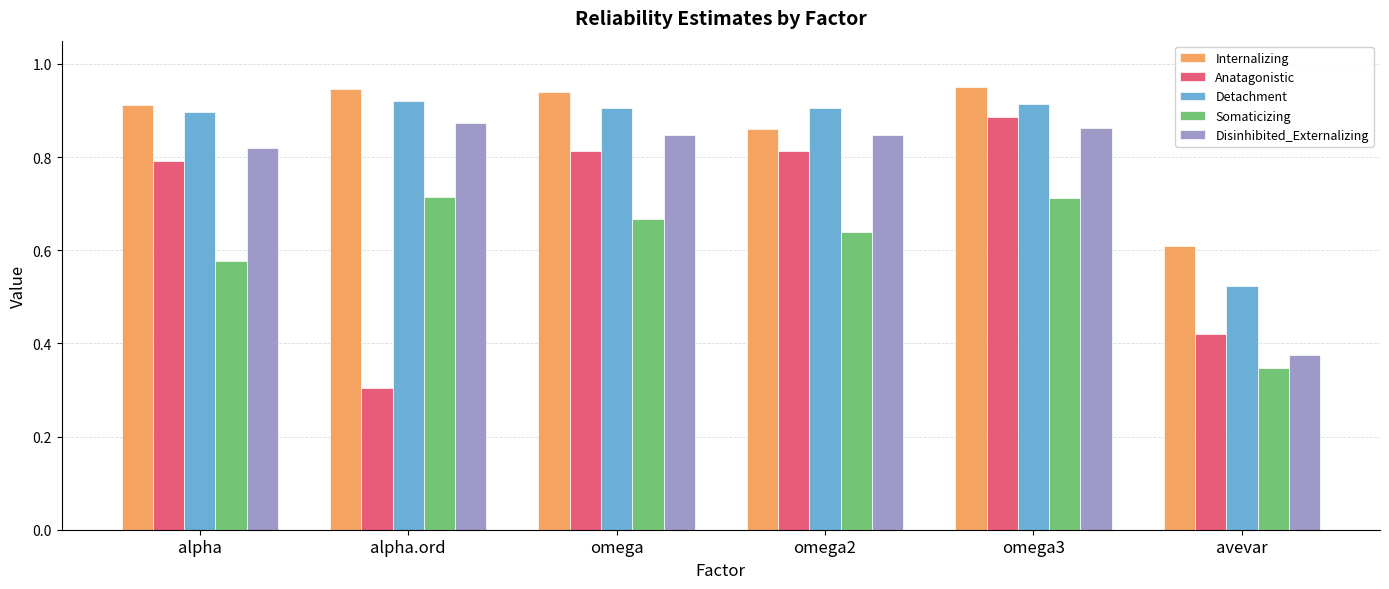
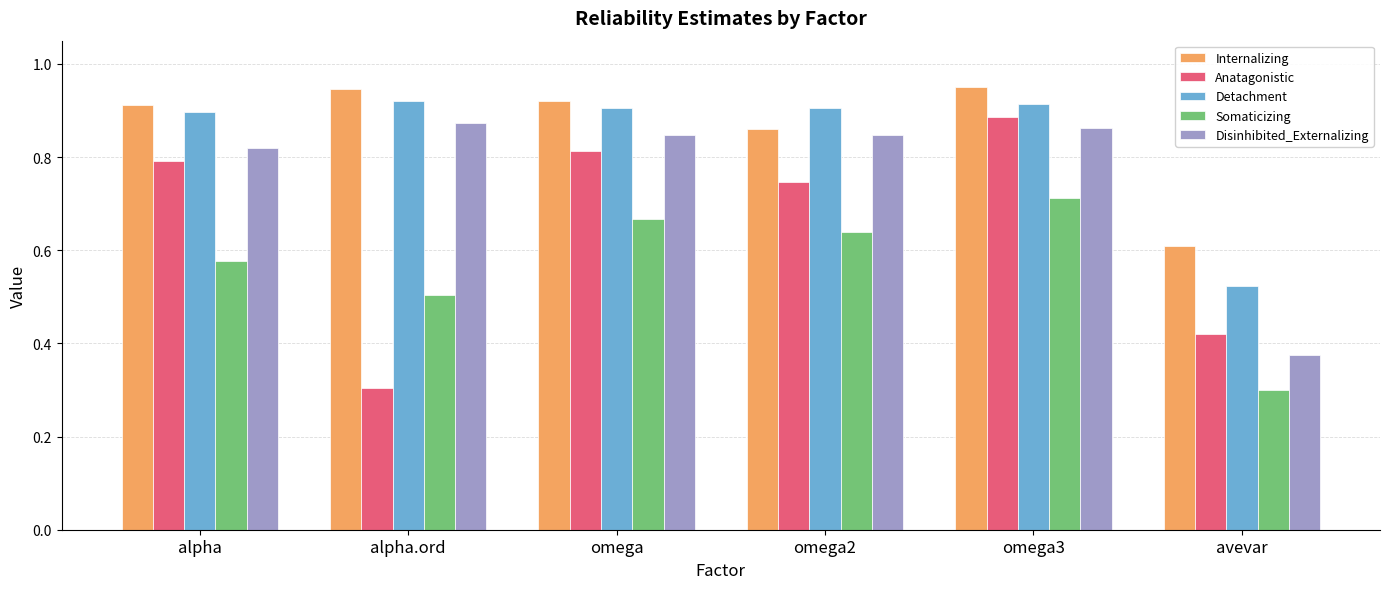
  {
    "Internalizing": {
      "alpha": 0.91,
      "alpha.ord": 0.95,
-     "omega": 0.94,
+     "omega": 0.92,
      "omega2": 0.86,
      "omega3": 0.95,
      "avevar": 0.61
    },
    "Anatagonistic": {
      "alpha": 0.79,
      "alpha.ord": 0.31,
      "omega": 0.81,
-     "omega2": 0.81,
+     "omega2": 0.75,
      "omega3": 0.89,
      "avevar": 0.42
    },
    "Somaticizing": {
      "alpha": 0.58,
-     "alpha.ord": 0.72,
+     "alpha.ord": 0.50,
      "omega": 0.67,
      "omega2": 0.64,
      "omega3": 0.71,
-     "avevar": 0.35
+     "avevar": 0.30
    }
  }
